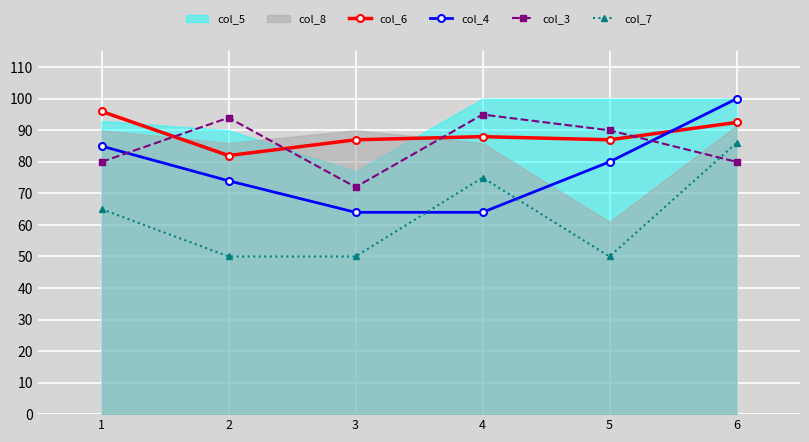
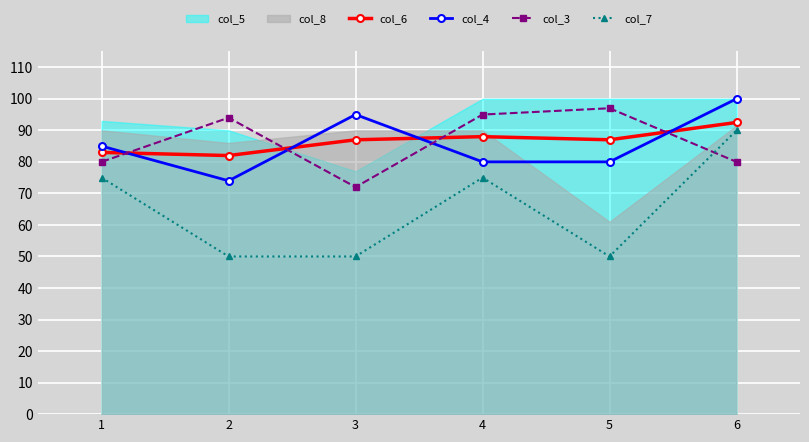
  {
    "col_6": {
-     "1": 96,
+     "1": 83,
      "2": 82,
      "3": 87,
      "4": 88,
      "5": 87,
      "6": 93
    },
    "col_5": {
      "1": 93,
      "2": 90,
      "3": 77,
      "4": 100,
      "5": 100
    },
    "col_4": {
      "1": 85,
      "2": 74,
-     "3": 64,
-     "4": 64,
+     "3": 95,
+     "4": 80,
      "5": 80
    },
    "col_8": {
      "1": 90,
      "2": 86,
      "3": 90,
-     "4": 86,
+     "4": 90,
      "5": 61,
      "6": 92
    },
    "col_3": {
      "1": 80,
      "2": 94,
      "3": 72,
      "4": 95,
-     "5": 90,
+     "5": 97,
      "6": 80
    },
    "col_7": {
-     "1": 65,
+     "1": 75,
      "2": 50,
      "3": 50,
      "4": 75,
      "5": 50,
-     "6": 86
+     "6": 90
    }
  }
